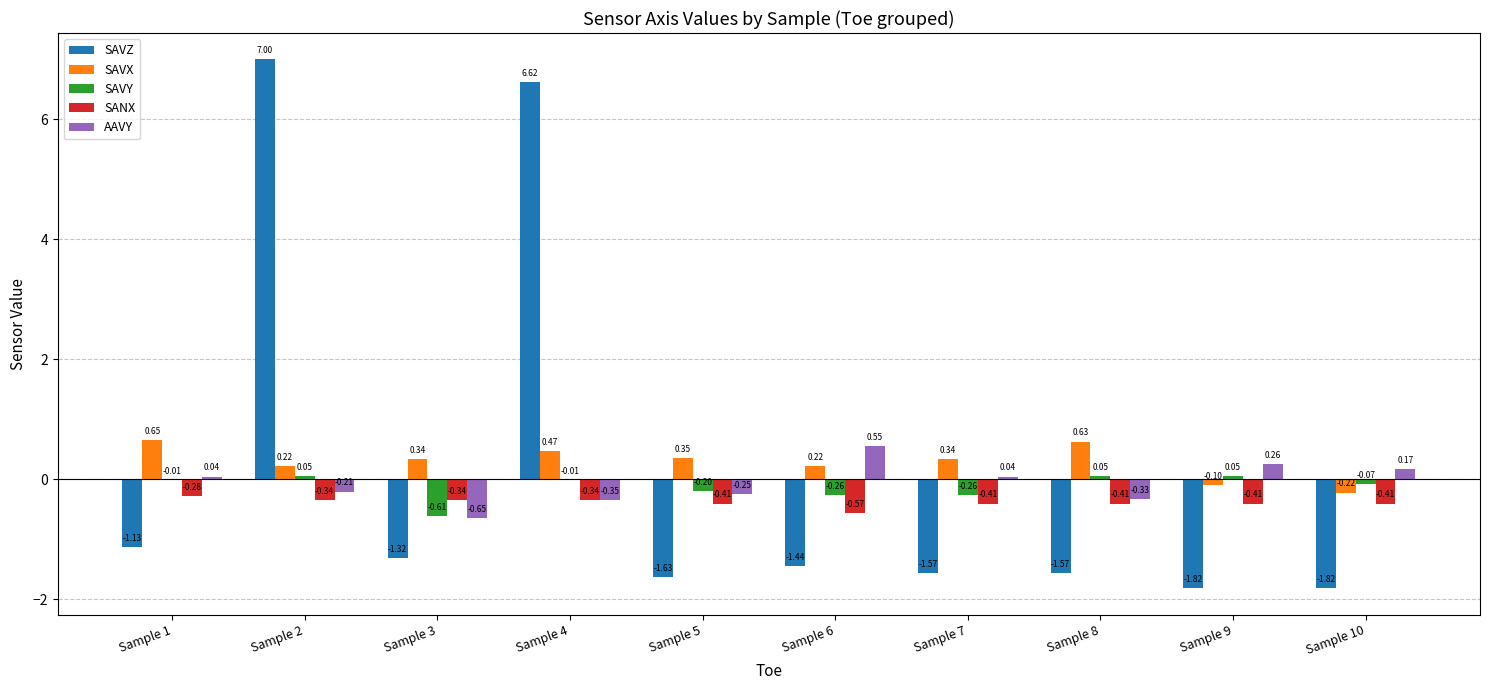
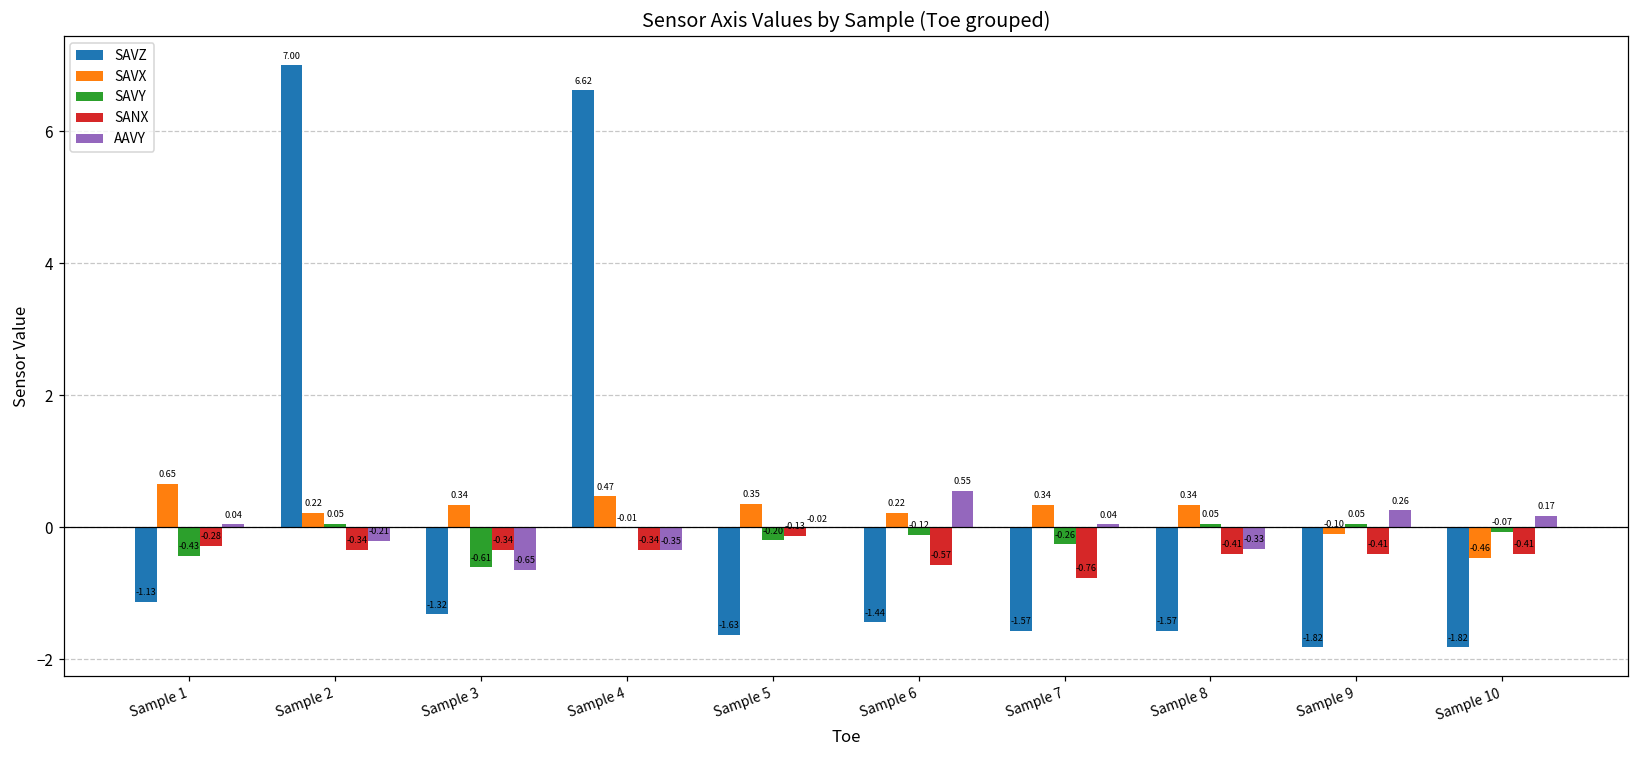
  {
    "SAVZ": {
      "Sample 1": -1.13,
      "Sample 2": 7.00,
      "Sample 3": -1.32,
      "Sample 4": 6.62,
      "Sample 5": -1.63,
      "Sample 6": -1.44,
      "Sample 7": -1.57,
      "Sample 8": -1.57,
      "Sample 9": -1.82,
      "Sample 10": -1.82
    },
    "SAVX": {
      "Sample 1": 0.65,
      "Sample 2": 0.22,
      "Sample 3": 0.34,
      "Sample 4": 0.47,
      "Sample 5": 0.35,
      "Sample 6": 0.22,
      "Sample 7": 0.34,
-     "Sample 8": 0.63,
+     "Sample 8": 0.34,
      "Sample 9": -0.10,
-     "Sample 10": -0.22
+     "Sample 10": -0.46
    },
    "SAVY": {
-     "Sample 1": -0.01,
+     "Sample 1": -0.43,
      "Sample 2": 0.05,
      "Sample 3": -0.61,
      "Sample 4": -0.01,
      "Sample 5": -0.20,
-     "Sample 6": -0.26,
+     "Sample 6": -0.12,
      "Sample 7": -0.26,
      "Sample 8": 0.05,
      "Sample 9": 0.05,
      "Sample 10": -0.07
    },
    "SANX": {
      "Sample 1": -0.28,
      "Sample 2": -0.34,
      "Sample 3": -0.34,
      "Sample 4": -0.34,
-     "Sample 5": -0.41,
+     "Sample 5": -0.13,
      "Sample 6": -0.57,
-     "Sample 7": -0.41,
+     "Sample 7": -0.76,
      "Sample 8": -0.41,
      "Sample 9": -0.41,
      "Sample 10": -0.41
    },
    "AAVY": {
      "Sample 1": 0.04,
      "Sample 2": -0.21,
      "Sample 3": -0.65,
      "Sample 4": -0.35,
-     "Sample 5": -0.25,
+     "Sample 5": -0.02,
      "Sample 6": 0.55,
      "Sample 7": 0.04,
      "Sample 8": -0.33,
      "Sample 9": 0.26,
      "Sample 10": 0.17
    }
  }
